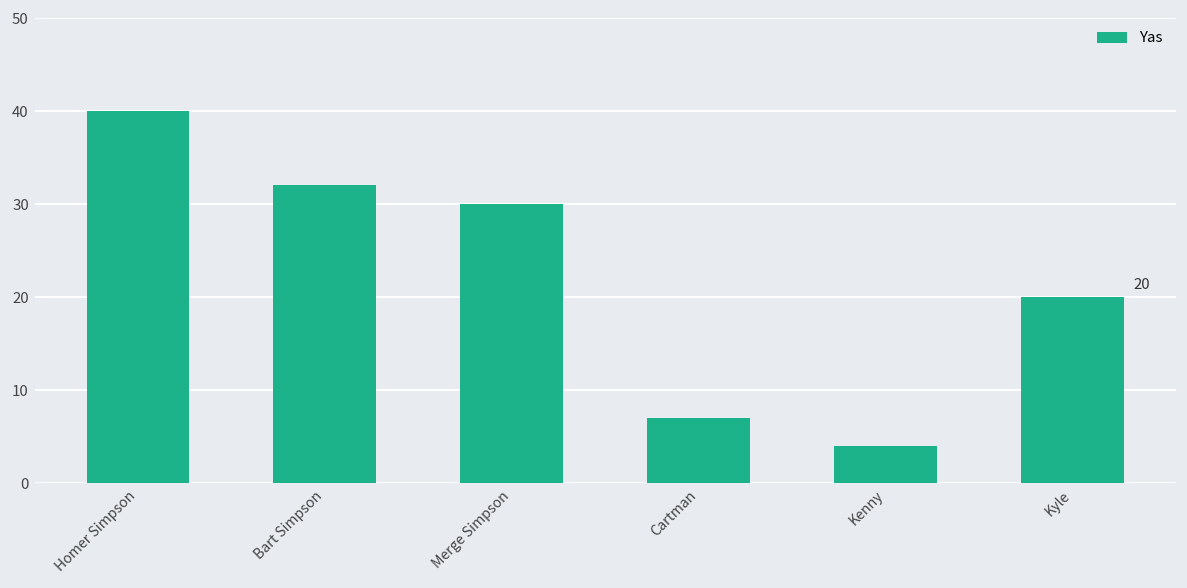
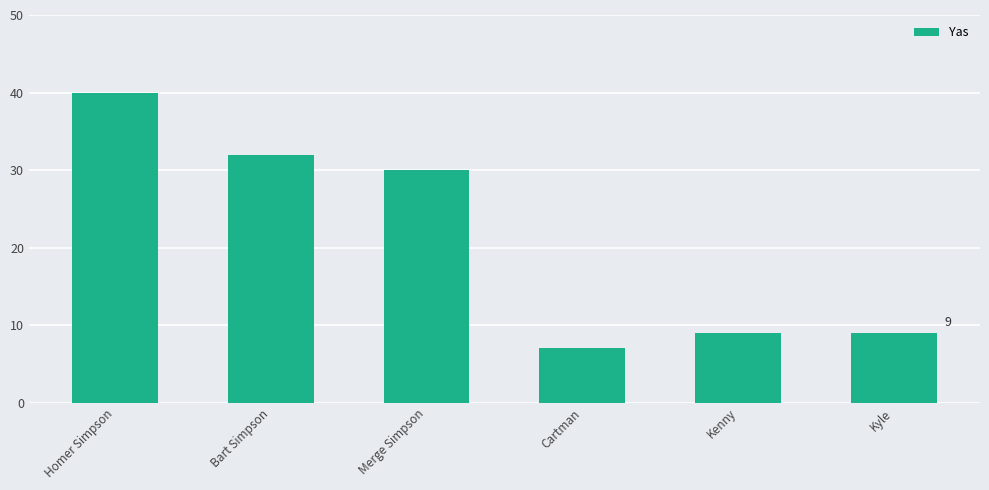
  {
-   "Kenny": 4,
-   "Kyle": 20
+   "Kenny": 9,
+   "Kyle": 9
  }
